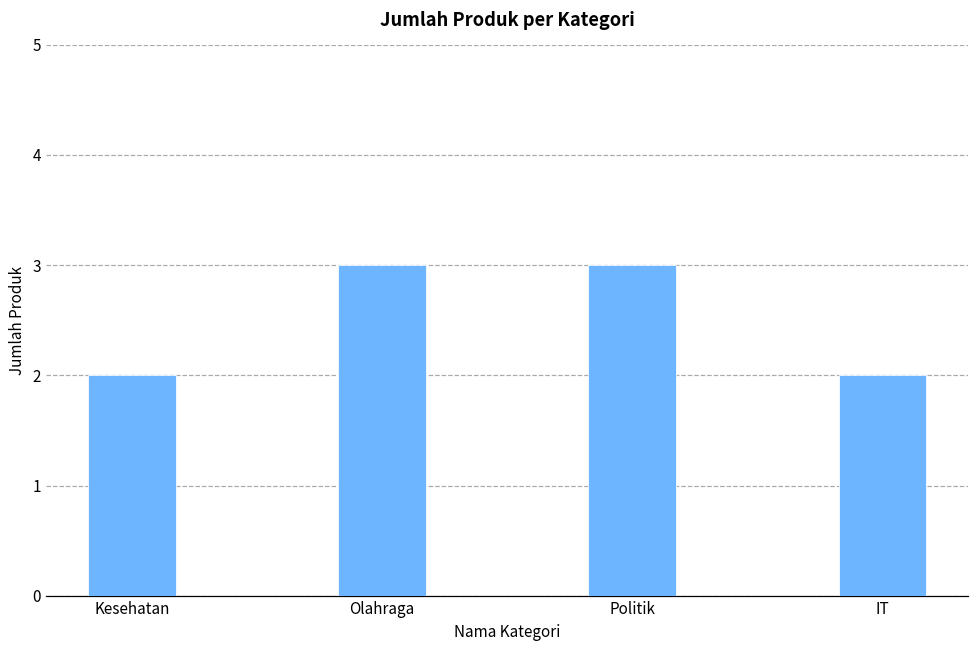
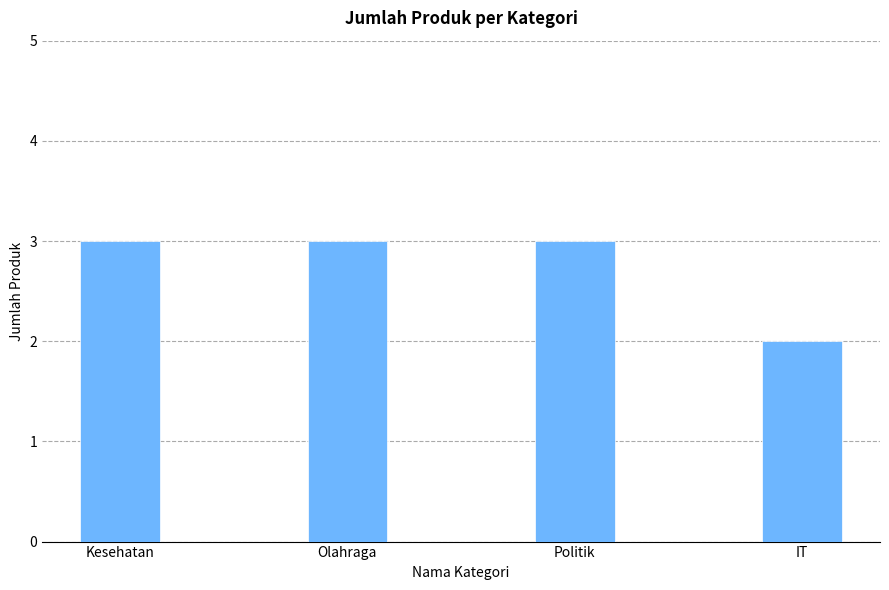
  {
-   "Kesehatan": 2,
+   "Kesehatan": 3,
    "Olahraga": 3,
    "Politik": 3,
    "IT": 2
  }
